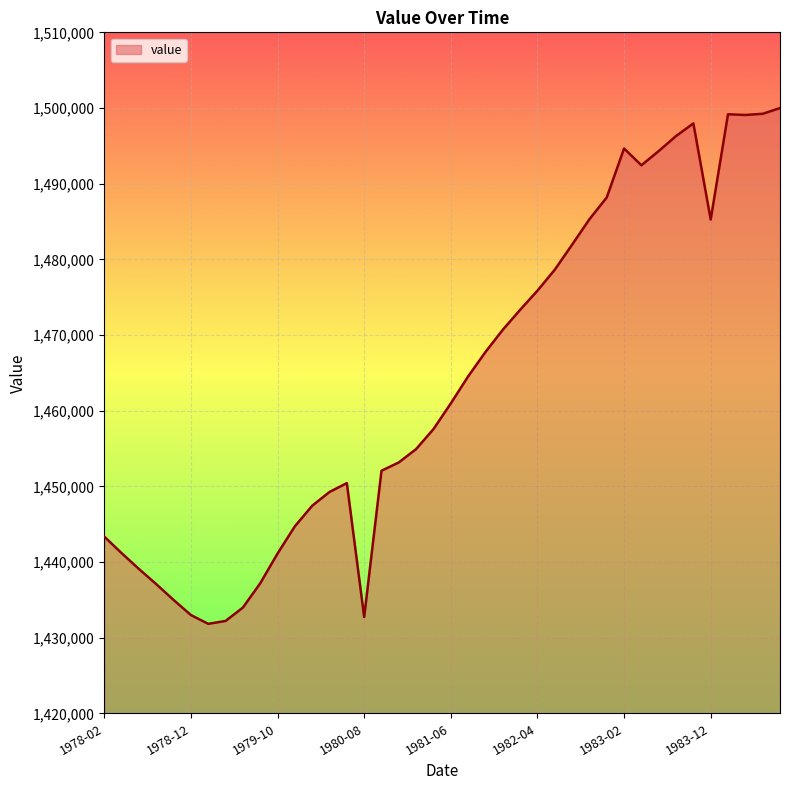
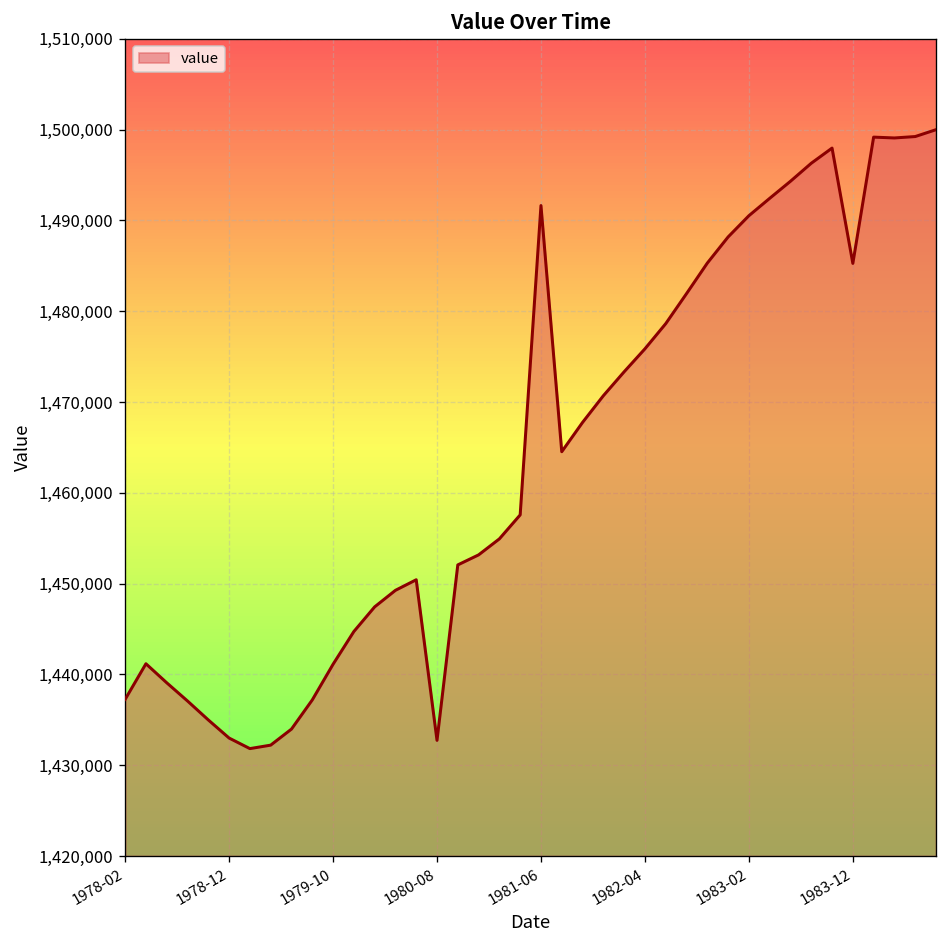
  {
-   "1978-02": "1,443,000",
+   "1978-02": "1,437,000",
    "1978-12": "1,433,000",
    "1979-10": "1,441,000",
    "1980-08": "1,433,000",
-   "1981-06": "1,461,000",
+   "1981-06": "1,492,000",
    "1982-04": "1,476,000",
-   "1983-02": "1,495,000",
+   "1983-02": "1,491,000",
    "1983-12": "1,485,000"
  }
